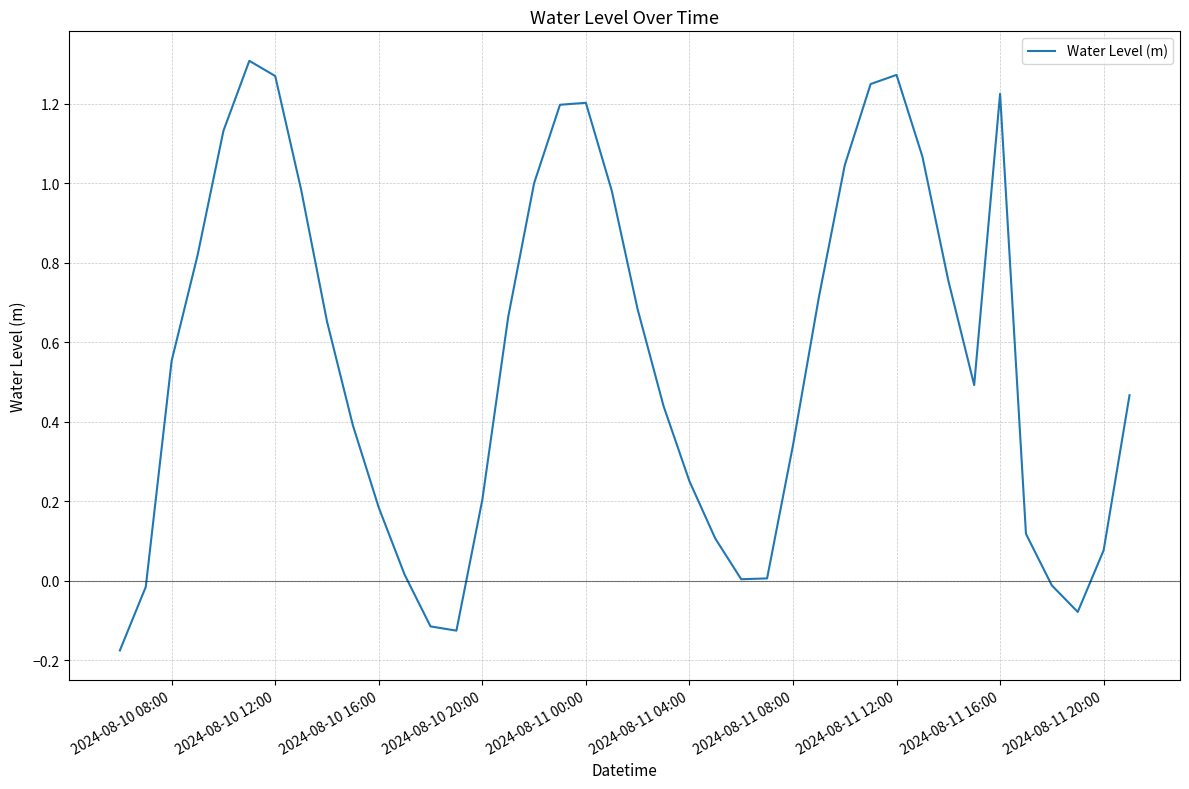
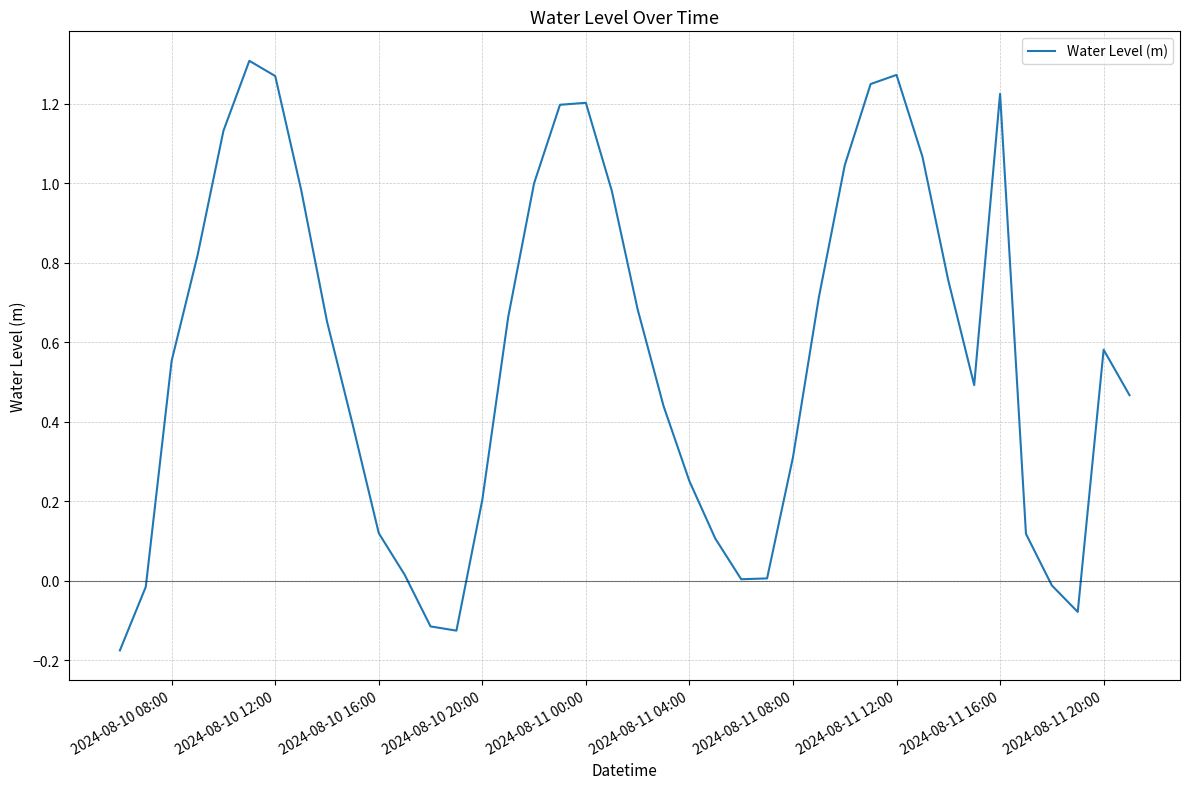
  {
    "2024-08-10 08:00": 0.55,
    "2024-08-10 12:00": 1.27,
-   "2024-08-10 16:00": 0.18,
+   "2024-08-10 16:00": 0.12,
    "2024-08-10 20:00": 0.20,
    "2024-08-11 00:00": 1.20,
    "2024-08-11 04:00": 0.25,
-   "2024-08-11 08:00": 0.34,
+   "2024-08-11 08:00": 0.31,
    "2024-08-11 12:00": 1.27,
    "2024-08-11 16:00": 1.23,
-   "2024-08-11 20:00": 0.08
+   "2024-08-11 20:00": 0.58
  }
